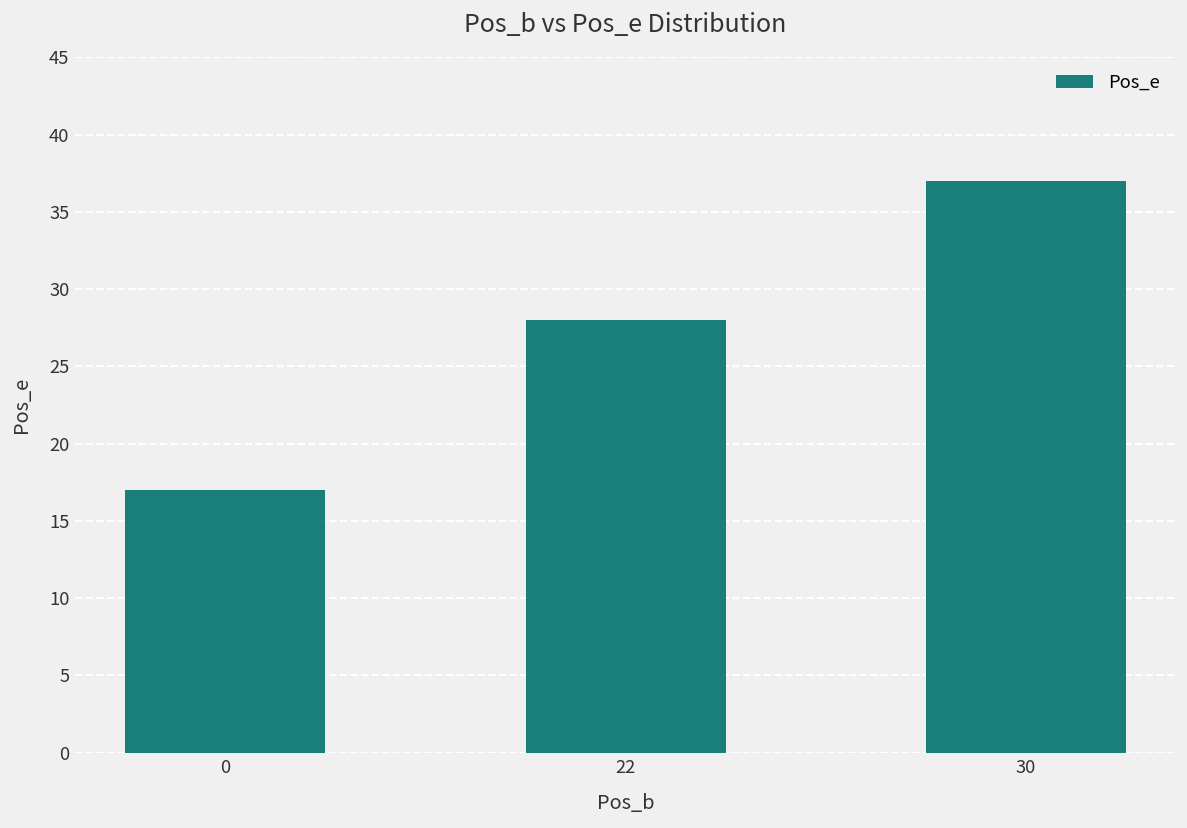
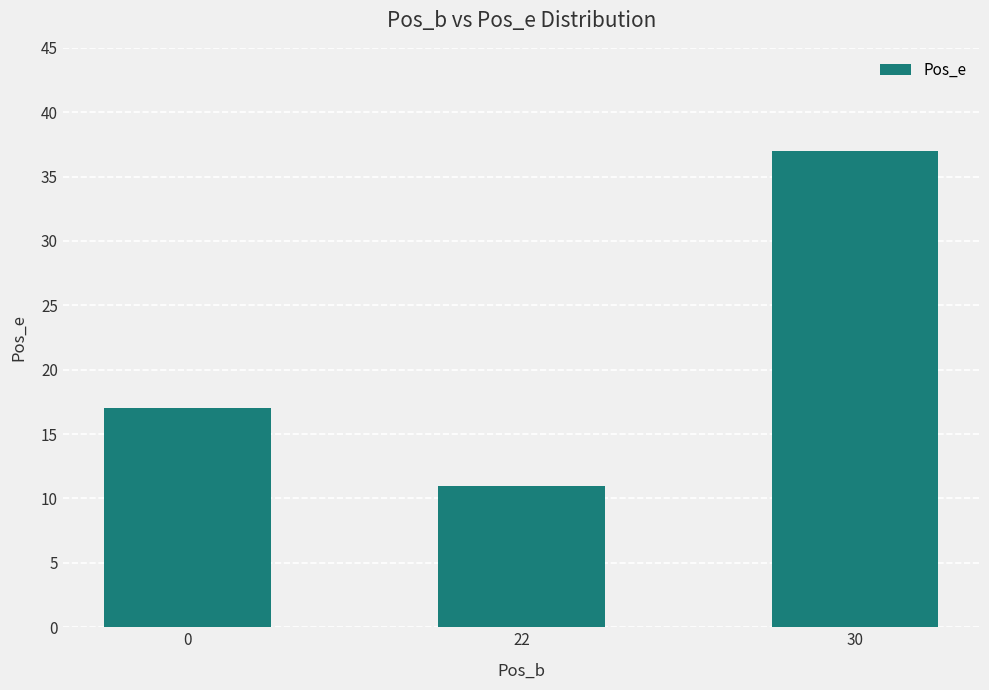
  {
    "0": 17,
-   "22": 28,
+   "22": 11,
    "30": 37
  }
